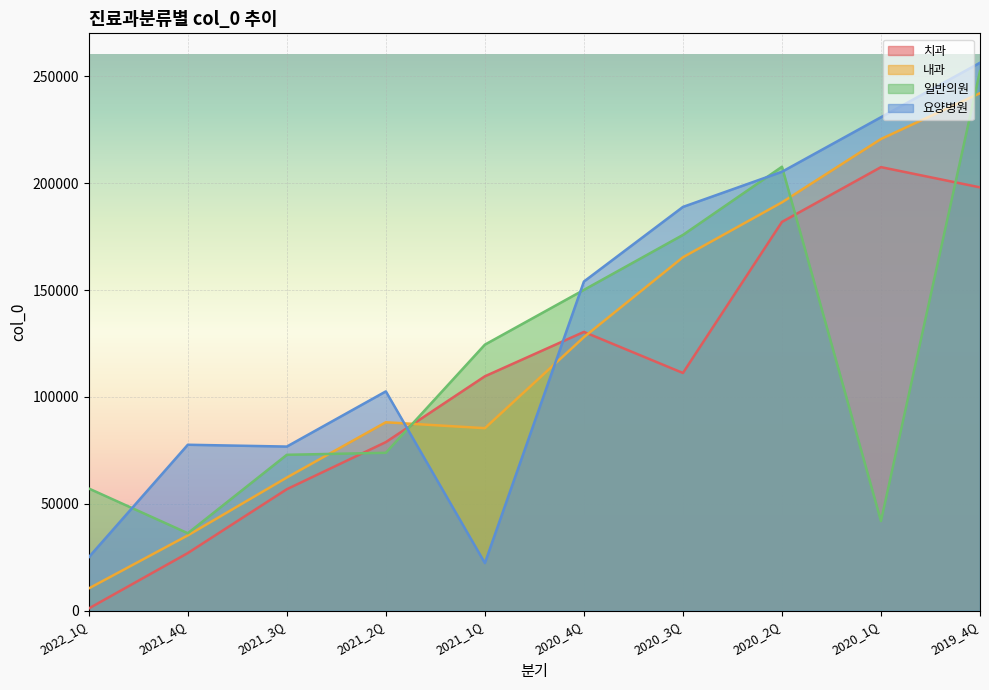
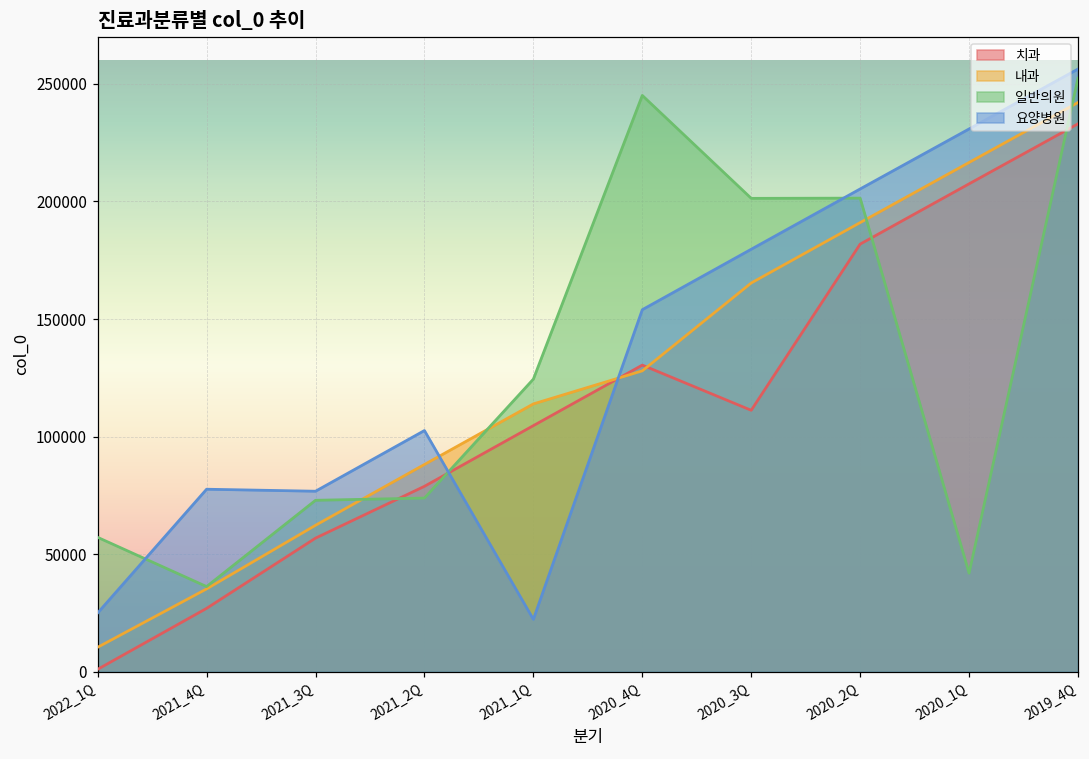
  {
    "치과": {
      "2022_1Q": 1000,
      "2021_4Q": 27000,
      "2021_3Q": 57000,
      "2021_2Q": 79000,
-     "2021_1Q": 110000,
+     "2021_1Q": 105000,
      "2020_4Q": 130000,
      "2020_3Q": 111000,
      "2020_2Q": 182000,
      "2020_1Q": 207000,
-     "2019_4Q": 198000
+     "2019_4Q": 233000
    },
    "내과": {
      "2022_1Q": 10000,
      "2021_3Q": 62000,
      "2021_2Q": 88000,
-     "2021_1Q": 85000,
+     "2021_1Q": 114000,
      "2020_4Q": 128000,
      "2020_3Q": 165000,
      "2020_2Q": 191000,
-     "2020_1Q": 221000,
+     "2020_1Q": 217000,
      "2019_4Q": 242000
    },
    "일반의원": {
      "2022_1Q": 57000,
      "2021_3Q": 73000,
      "2021_2Q": 74000,
      "2021_1Q": 124000,
-     "2020_4Q": 150000,
-     "2020_3Q": 176000,
-     "2020_2Q": 208000,
+     "2020_4Q": 245000,
+     "2020_3Q": 201000,
+     "2020_2Q": 201000,
      "2020_1Q": 42000,
      "2019_4Q": 252000
    },
    "요양병원": {
      "2022_1Q": 25000,
      "2021_4Q": 78000,
      "2021_3Q": 77000,
      "2021_2Q": 103000,
      "2021_1Q": 22000,
      "2020_4Q": 154000,
-     "2020_3Q": 189000,
+     "2020_3Q": 180000,
      "2020_2Q": 205000,
      "2020_1Q": 231000,
      "2019_4Q": 256000
    }
  }
